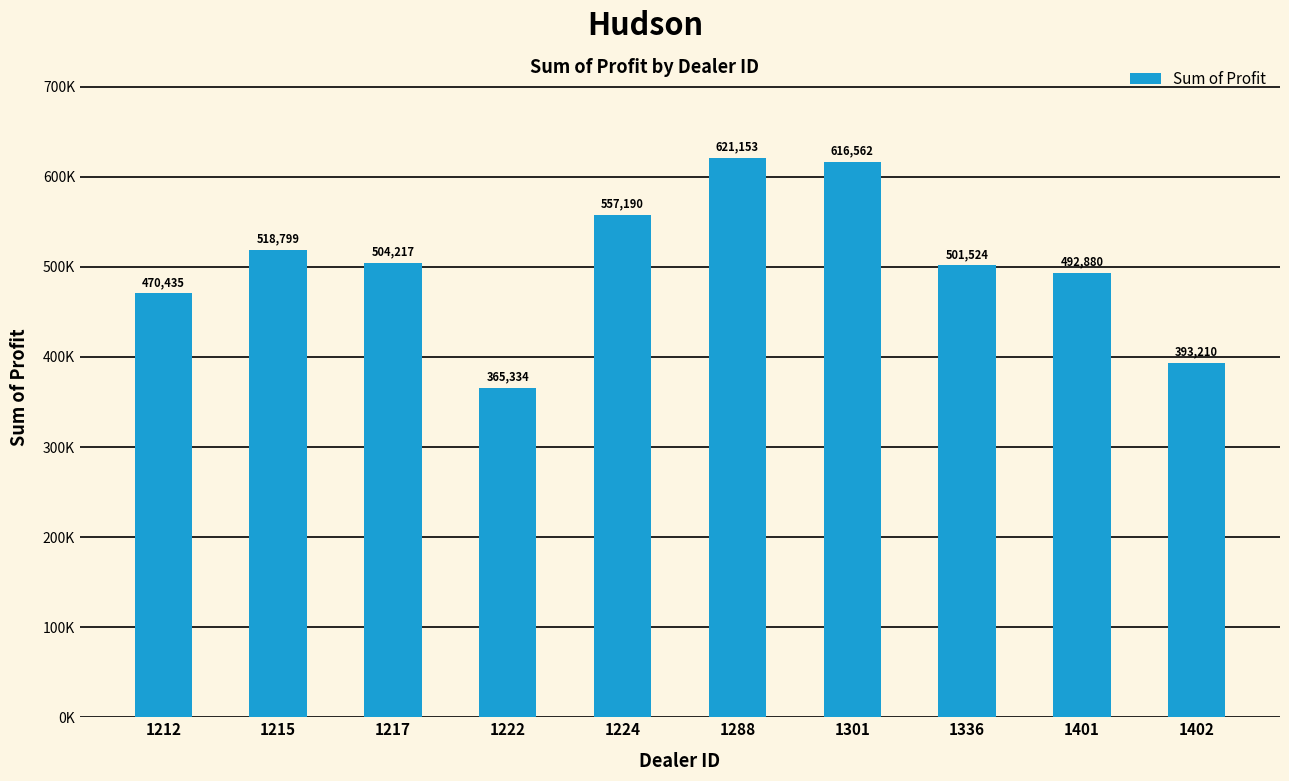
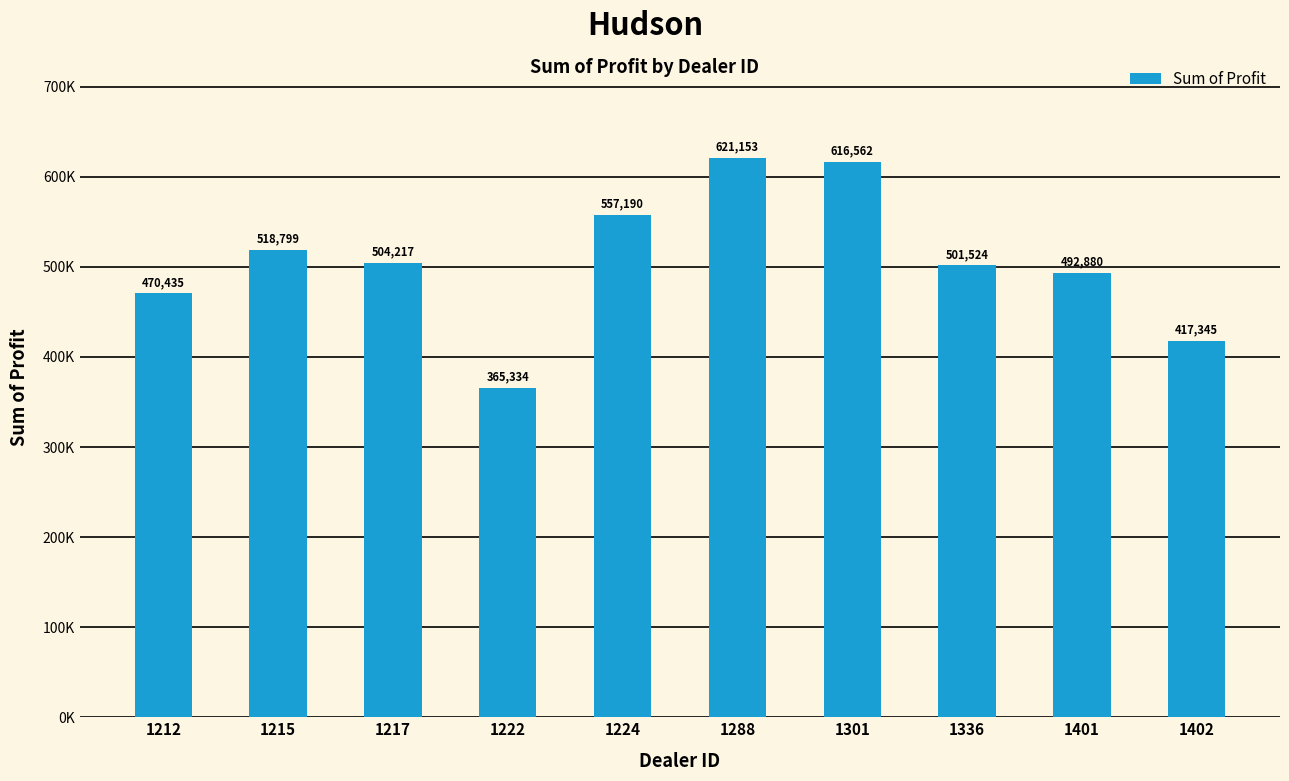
  {
    "1212": "470,435",
    "1215": "518,799",
    "1217": "504,217",
    "1222": "365,334",
    "1224": "557,190",
    "1288": "621,153",
    "1301": "616,562",
    "1336": "501,524",
    "1401": "492,880",
-   "1402": "393,210"
+   "1402": "417,345"
  }
